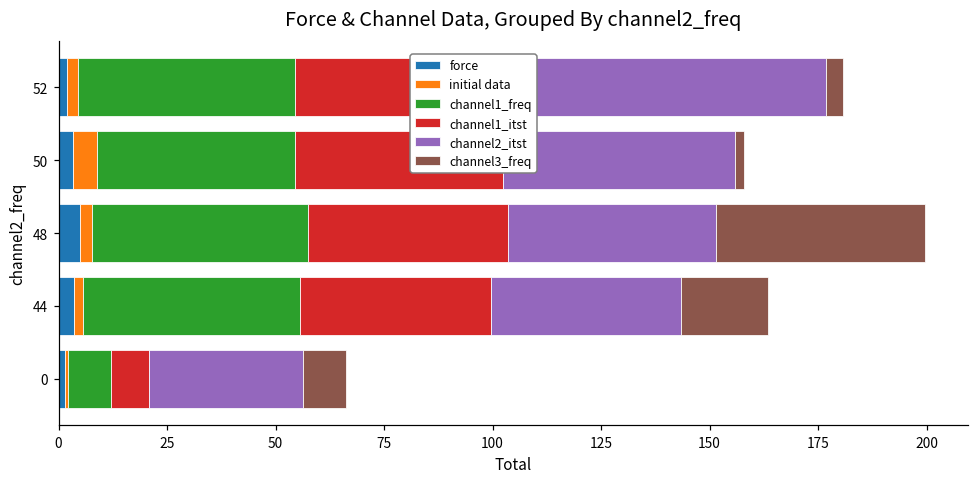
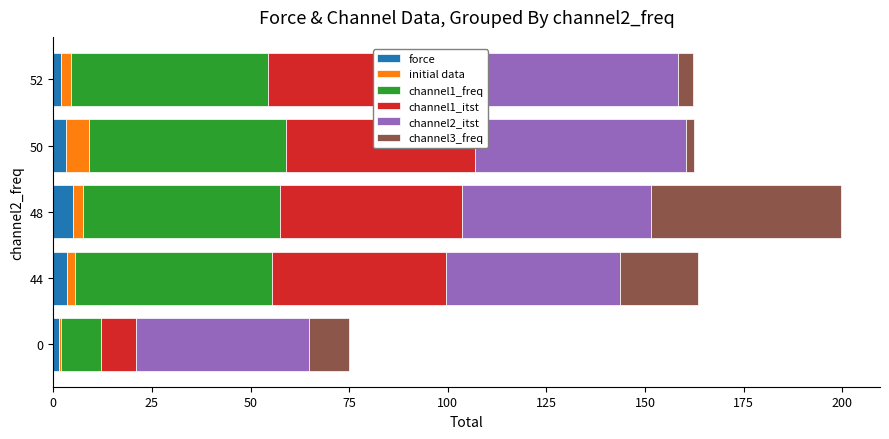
  {
    "force": {
      "52": 2,
      "50": 3,
      "48": 5,
      "44": 4,
      "0": 1
    },
    "initial data": {
      "52": 2,
      "50": 6,
      "48": 3,
      "44": 2
    },
    "channel1_freq": {
      "52": 50,
-     "50": 46,
+     "50": 50,
      "48": 50,
      "44": 50,
      "0": 10
    },
    "channel1_itst": {
      "48": 46,
      "44": 44,
      "0": 9
    },
    "channel2_itst": {
-     "52": 71,
+     "52": 52,
      "50": 53,
      "48": 48,
      "44": 44,
-     "0": 35
+     "0": 44
    },
    "channel3_freq": {
      "52": 4,
      "50": 2,
      "48": 48,
      "44": 20,
      "0": 10
    }
  }
